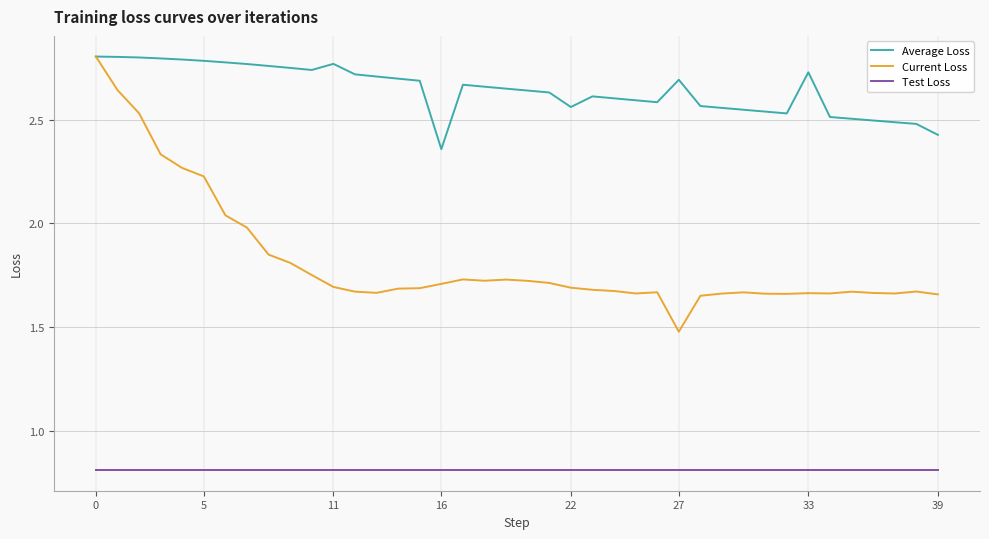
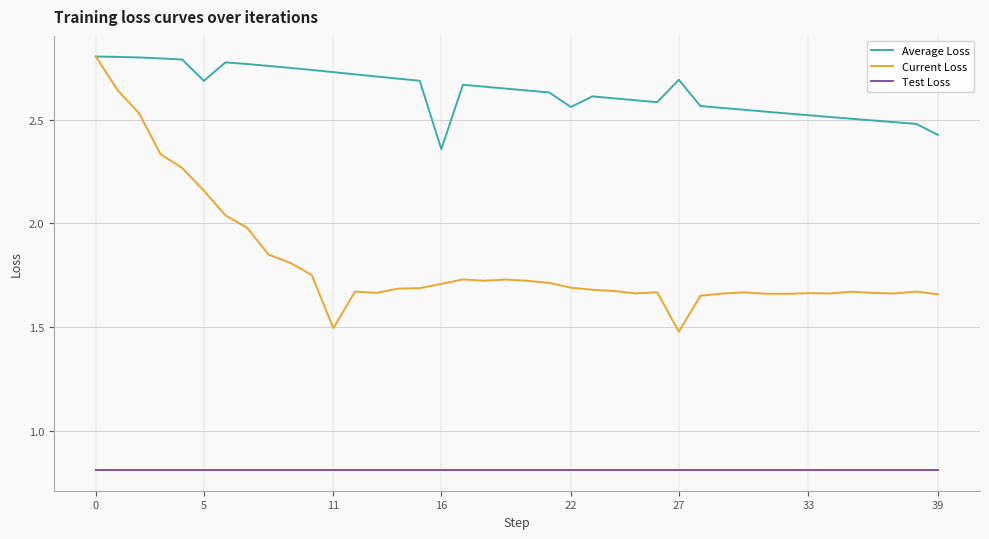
  {
    "Average Loss": {
-     "5": 2.78,
-     "11": 2.77,
+     "5": 2.69,
+     "11": 2.73,
      "16": 2.36,
      "22": 2.56,
      "27": 2.69,
-     "33": 2.73,
+     "33": 2.52,
      "39": 2.43
    },
    "Current Loss": {
-     "5": 2.23,
-     "11": 1.69,
+     "5": 2.16,
+     "11": 1.49,
      "16": 1.71,
      "22": 1.69,
      "27": 1.48,
      "33": 1.66,
      "39": 1.66
    },
    "Test Loss": {
      "0": 0.81,
      "5": 0.81,
      "11": 0.81,
      "16": 0.81,
      "22": 0.81,
      "27": 0.81,
      "33": 0.81,
      "39": 0.81
    }
  }
